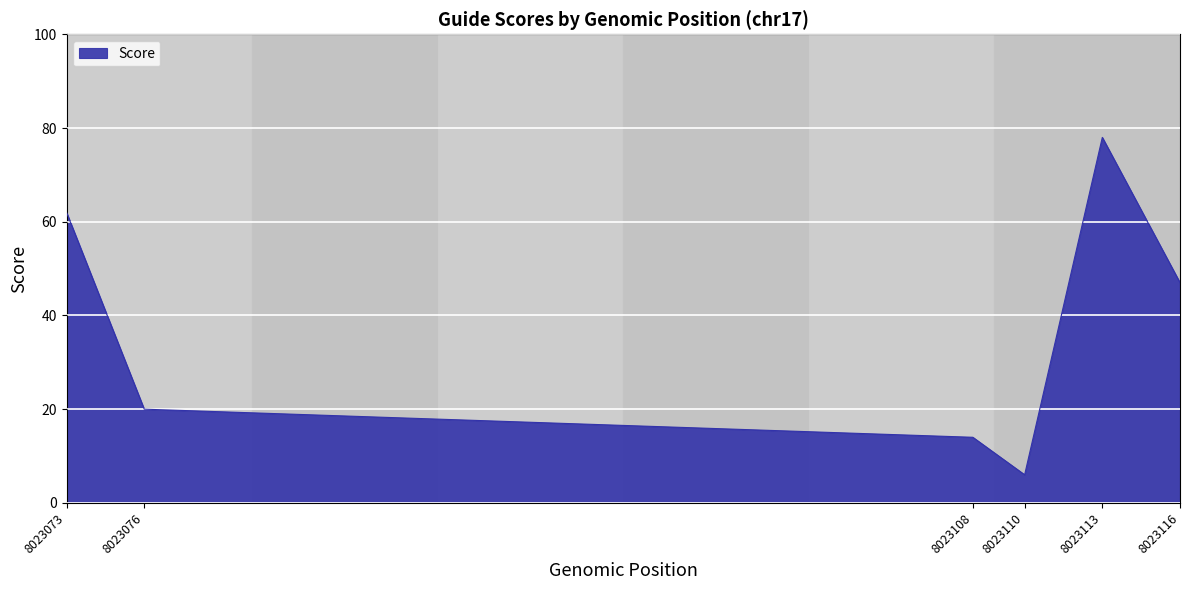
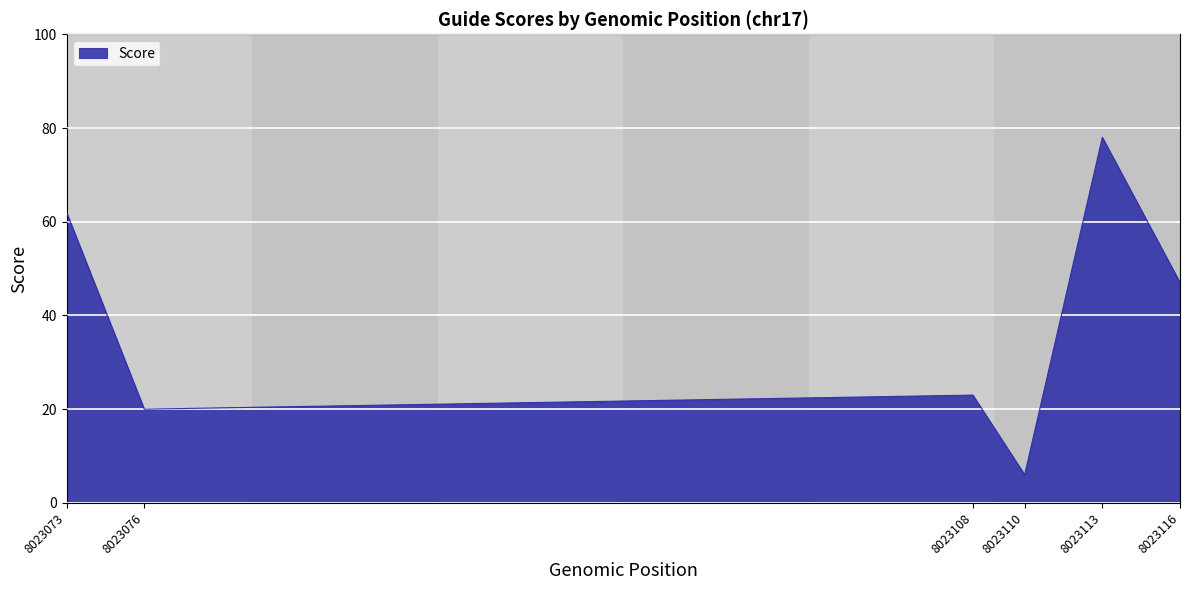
  {
    "8023073": 62,
    "8023076": 20,
-   "8023108": 14,
+   "8023108": 23,
    "8023110": 6,
    "8023113": 78,
    "8023116": 47
  }
